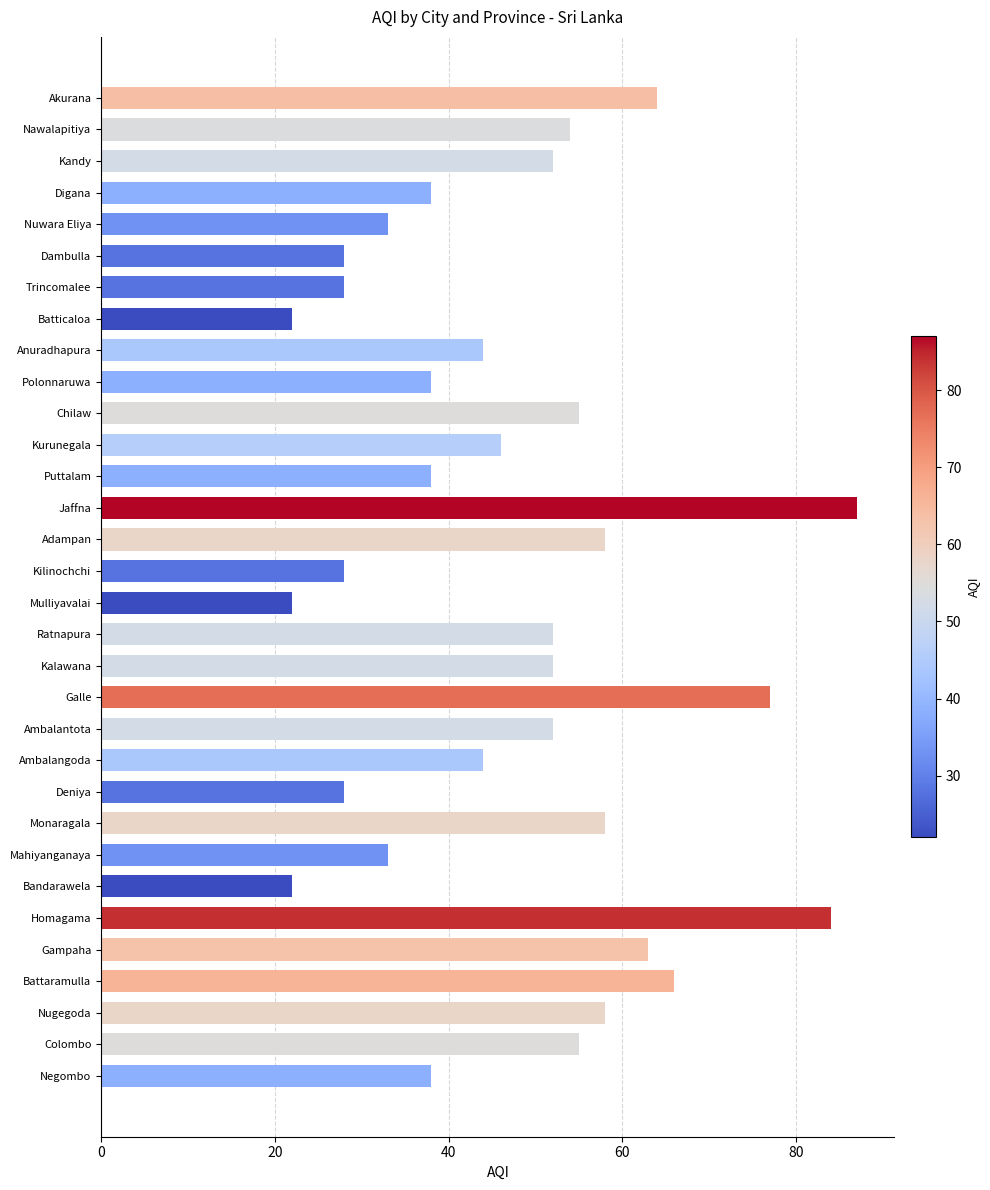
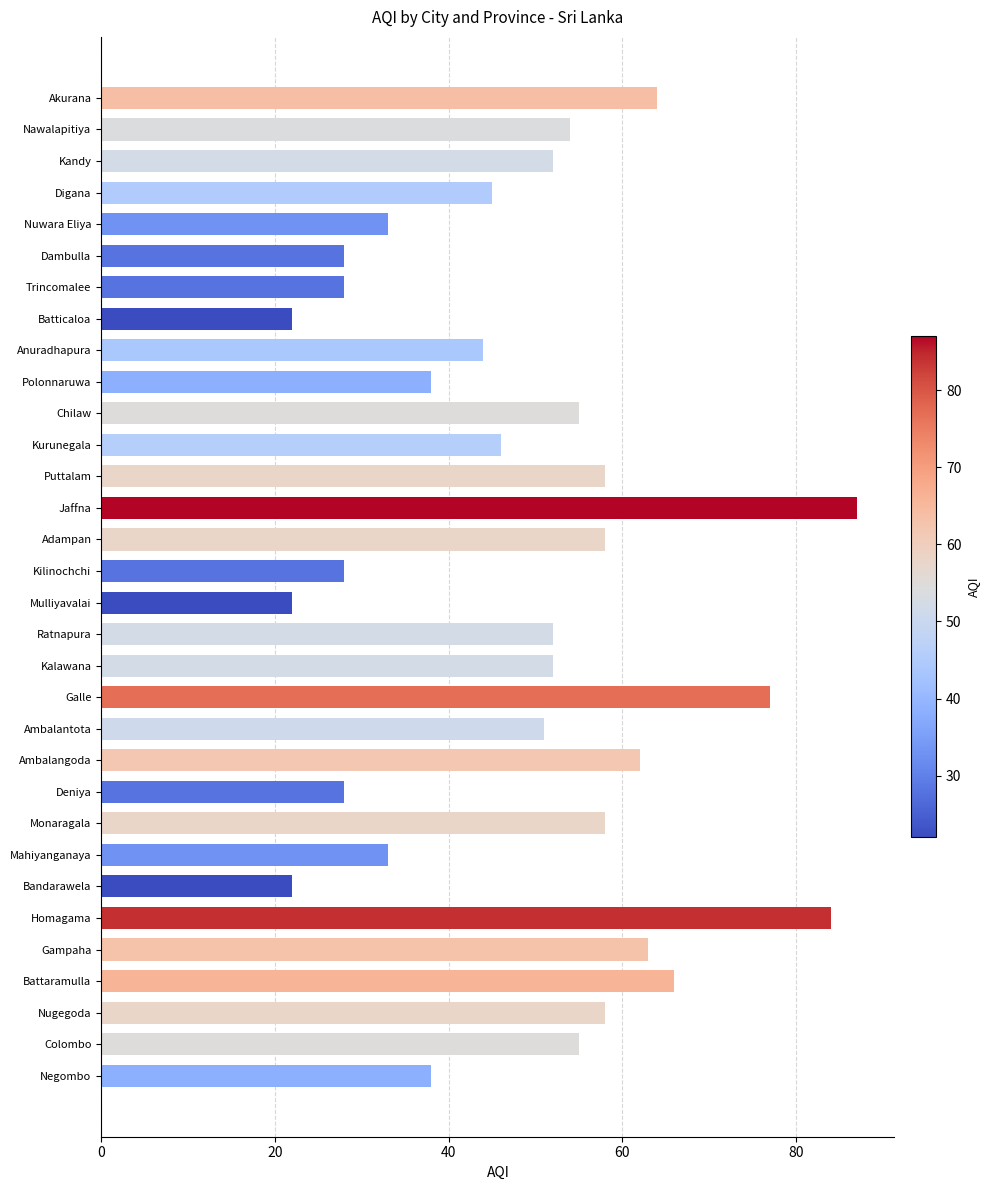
  {
    "Akurana": 64,
    "Nawalapitiya": 54,
    "Kandy": 52,
-   "Digana": 38,
+   "Digana": 45,
    "Nuwara Eliya": 33,
    "Dambulla": 28,
    "Trincomalee": 28,
    "Batticaloa": 22,
    "Anuradhapura": 44,
    "Polonnaruwa": 38,
    "Chilaw": 55,
    "Kurunegala": 46,
-   "Puttalam": 38,
+   "Puttalam": 58,
    "Jaffna": 87,
    "Adampan": 58,
    "Kilinochchi": 28,
    "Mulliyavalai": 22,
    "Ratnapura": 52,
    "Kalawana": 52,
    "Galle": 77,
-   "Ambalantota": 52,
-   "Ambalangoda": 44,
+   "Ambalantota": 51,
+   "Ambalangoda": 62,
    "Deniya": 28,
    "Monaragala": 58,
    "Mahiyanganaya": 33,
    "Bandarawela": 22,
    "Homagama": 84,
    "Gampaha": 63,
    "Battaramulla": 66,
    "Nugegoda": 58,
    "Colombo": 55,
    "Negombo": 38
  }
